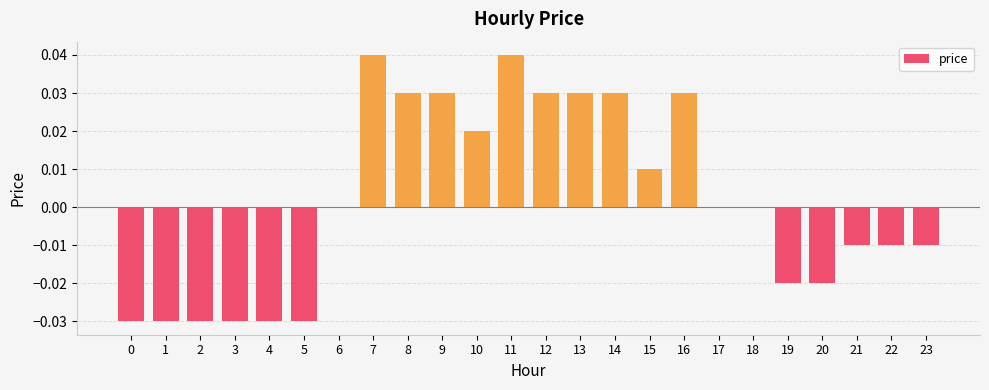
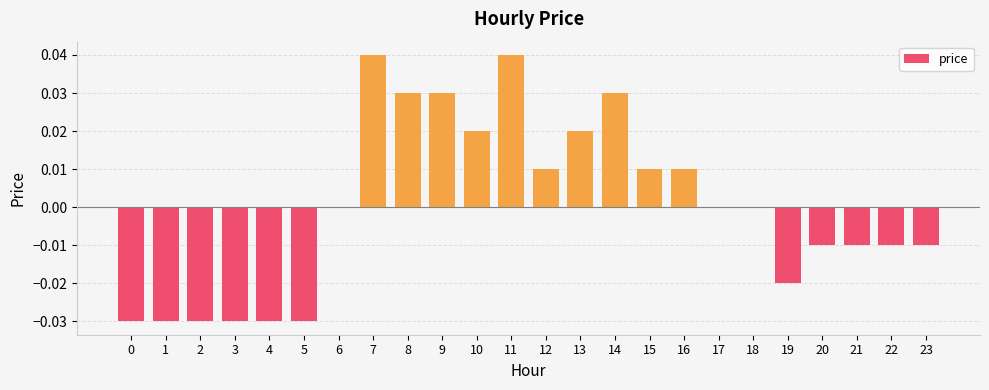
  {
    "0": -0.03,
    "1": -0.03,
    "2": -0.03,
    "3": -0.03,
    "4": -0.03,
    "5": -0.03,
    "6": 0.00,
    "7": 0.04,
    "8": 0.03,
    "9": 0.03,
    "10": 0.02,
    "11": 0.04,
-   "12": 0.03,
-   "13": 0.03,
+   "12": 0.01,
+   "13": 0.02,
    "14": 0.03,
    "15": 0.01,
-   "16": 0.03,
+   "16": 0.01,
    "17": 0.00,
    "18": 0.00,
    "19": -0.02,
-   "20": -0.02,
+   "20": -0.01,
    "21": -0.01,
    "22": -0.01,
    "23": -0.01
  }
